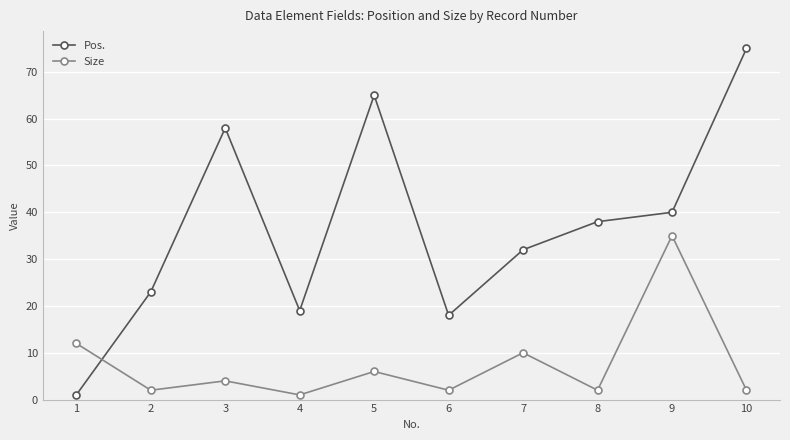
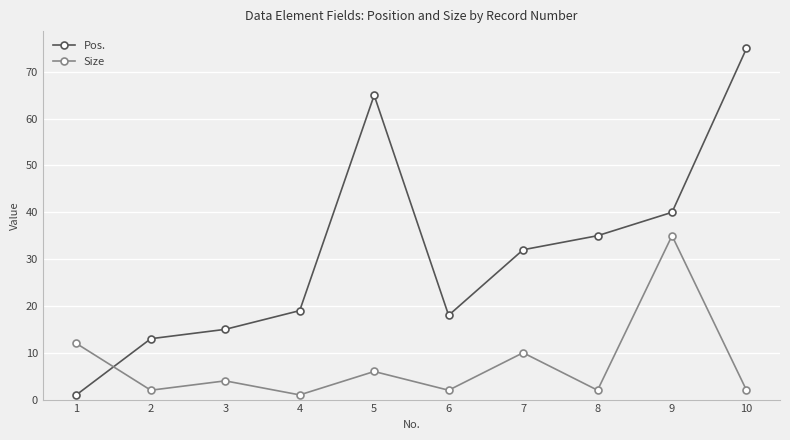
  {
    "Pos.": {
      "1": 1,
-     "2": 23,
-     "3": 58,
+     "2": 13,
+     "3": 15,
      "4": 19,
      "5": 65,
      "6": 18,
      "7": 32,
-     "8": 38,
+     "8": 35,
      "9": 40,
      "10": 75
    },
    "Size": {
      "1": 12,
      "2": 2,
      "3": 4,
      "4": 1,
      "5": 6,
      "6": 2,
      "7": 10,
      "8": 2,
      "9": 35,
      "10": 2
    }
  }
